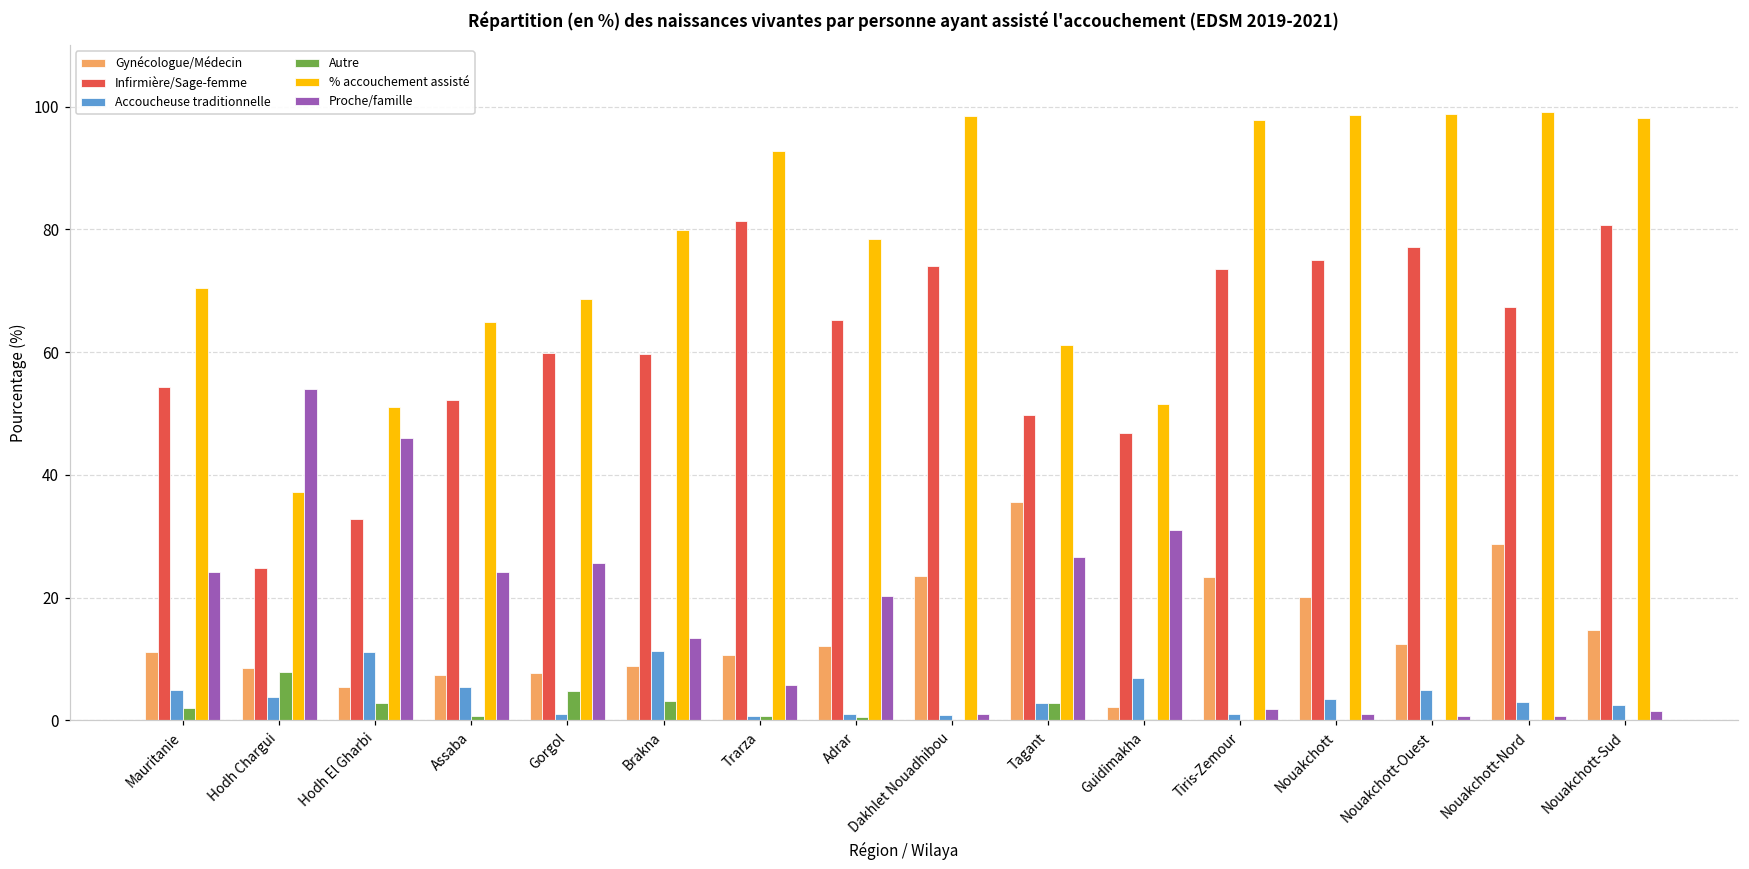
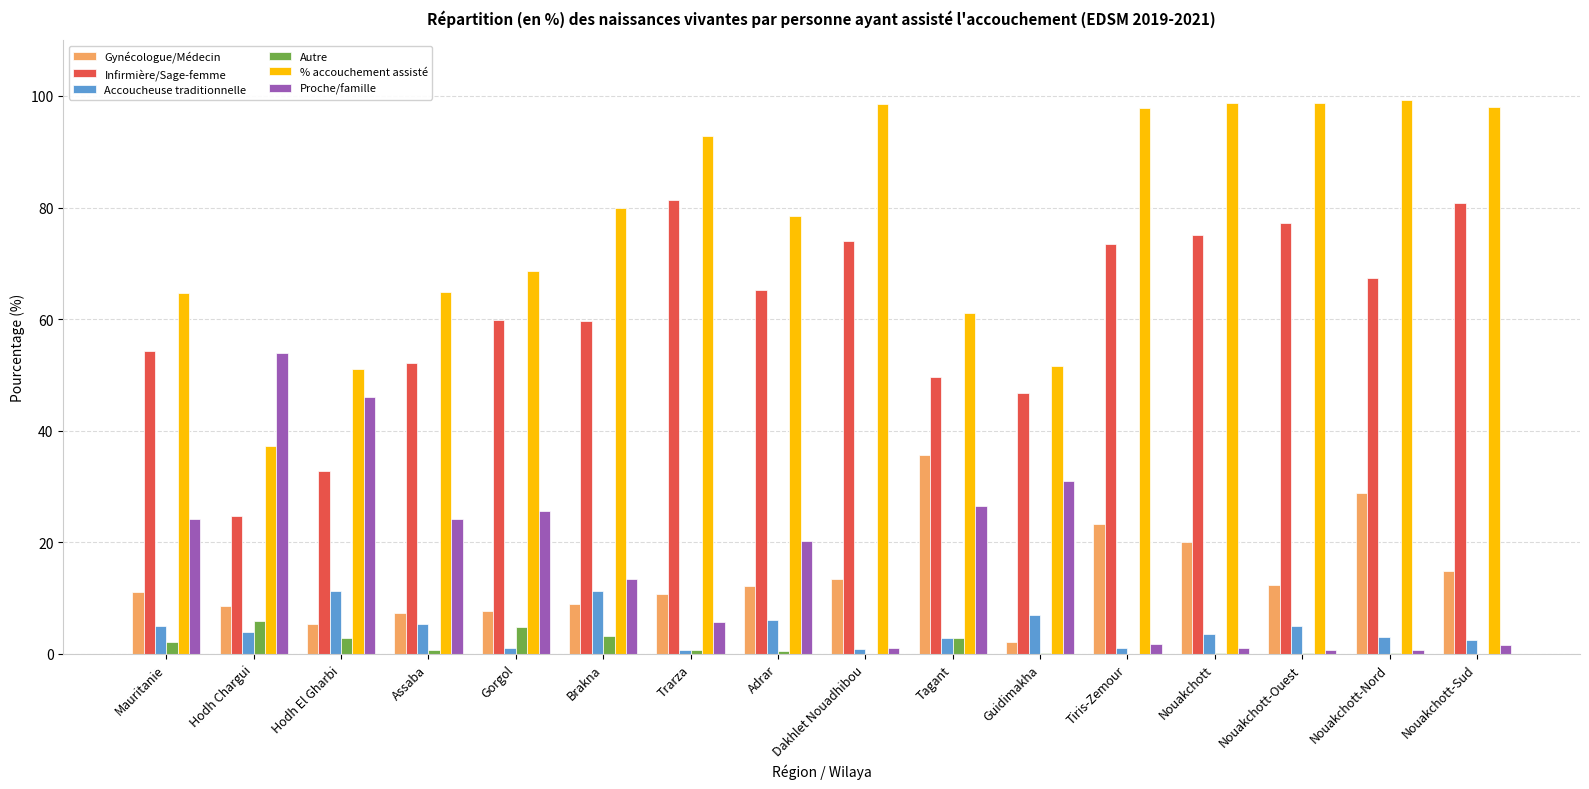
  {
    "Gynécologue/Médecin": {
      "Mauritanie": 11,
      "Hodh Chargui": 9,
      "Hodh El Gharbi": 5,
      "Assaba": 7,
      "Gorgol": 8,
      "Brakna": 9,
      "Trarza": 11,
      "Adrar": 12,
-     "Dakhlet Nouadhibou": 24,
+     "Dakhlet Nouadhibou": 14,
      "Tagant": 36,
      "Guidimakha": 2,
      "Tiris-Zemour": 23,
      "Nouakchott": 20,
      "Nouakchott-Ouest": 12,
      "Nouakchott-Nord": 29,
      "Nouakchott-Sud": 15
    },
    "Infirmière/Sage-femme": {
      "Mauritanie": 54,
      "Hodh Chargui": 25,
      "Hodh El Gharbi": 33,
      "Assaba": 52,
      "Gorgol": 60,
      "Brakna": 60,
      "Trarza": 81,
      "Adrar": 65,
      "Dakhlet Nouadhibou": 74,
      "Tagant": 50,
      "Guidimakha": 47,
      "Tiris-Zemour": 74,
      "Nouakchott": 75,
      "Nouakchott-Ouest": 77,
      "Nouakchott-Nord": 67,
      "Nouakchott-Sud": 81
    },
    "Accoucheuse traditionnelle": {
      "Mauritanie": 5,
      "Hodh Chargui": 4,
      "Hodh El Gharbi": 11,
      "Assaba": 5,
      "Gorgol": 1,
      "Brakna": 11,
      "Trarza": 1,
-     "Adrar": 1,
+     "Adrar": 6,
      "Dakhlet Nouadhibou": 1,
      "Tagant": 3,
      "Guidimakha": 7,
      "Tiris-Zemour": 1,
      "Nouakchott": 4,
      "Nouakchott-Ouest": 5,
      "Nouakchott-Nord": 3,
      "Nouakchott-Sud": 3
    },
    "Autre": {
      "Mauritanie": 2,
-     "Hodh Chargui": 8,
+     "Hodh Chargui": 6,
      "Hodh El Gharbi": 3,
      "Assaba": 1,
      "Gorgol": 5,
      "Brakna": 3,
      "Trarza": 1,
      "Adrar": 1,
      "Dakhlet Nouadhibou": 0,
      "Tagant": 3,
      "Tiris-Zemour": 0,
      "Nouakchott-Sud": 0
    },
    "% accouchement assisté": {
-     "Mauritanie": 70,
+     "Mauritanie": 65,
      "Hodh Chargui": 37,
      "Hodh El Gharbi": 51,
      "Assaba": 65,
      "Gorgol": 69,
      "Brakna": 80,
      "Trarza": 93,
      "Adrar": 79,
      "Dakhlet Nouadhibou": 99,
      "Tagant": 61,
      "Guidimakha": 52,
      "Tiris-Zemour": 98,
      "Nouakchott": 99,
      "Nouakchott-Ouest": 99,
      "Nouakchott-Nord": 99,
      "Nouakchott-Sud": 98
    },
    "Proche/famille": {
      "Mauritanie": 24,
      "Hodh Chargui": 54,
      "Hodh El Gharbi": 46,
      "Assaba": 24,
      "Gorgol": 26,
      "Brakna": 14,
      "Trarza": 6,
      "Adrar": 20,
      "Dakhlet Nouadhibou": 1,
      "Tagant": 27,
      "Guidimakha": 31,
      "Tiris-Zemour": 2,
      "Nouakchott": 1,
      "Nouakchott-Ouest": 1,
      "Nouakchott-Nord": 1,
      "Nouakchott-Sud": 2
    }
  }
